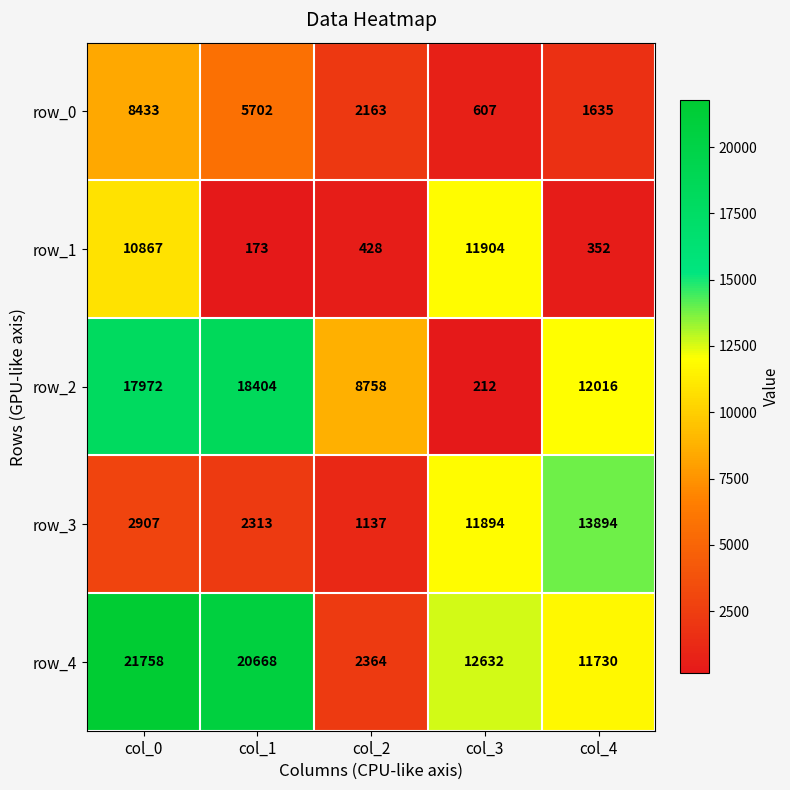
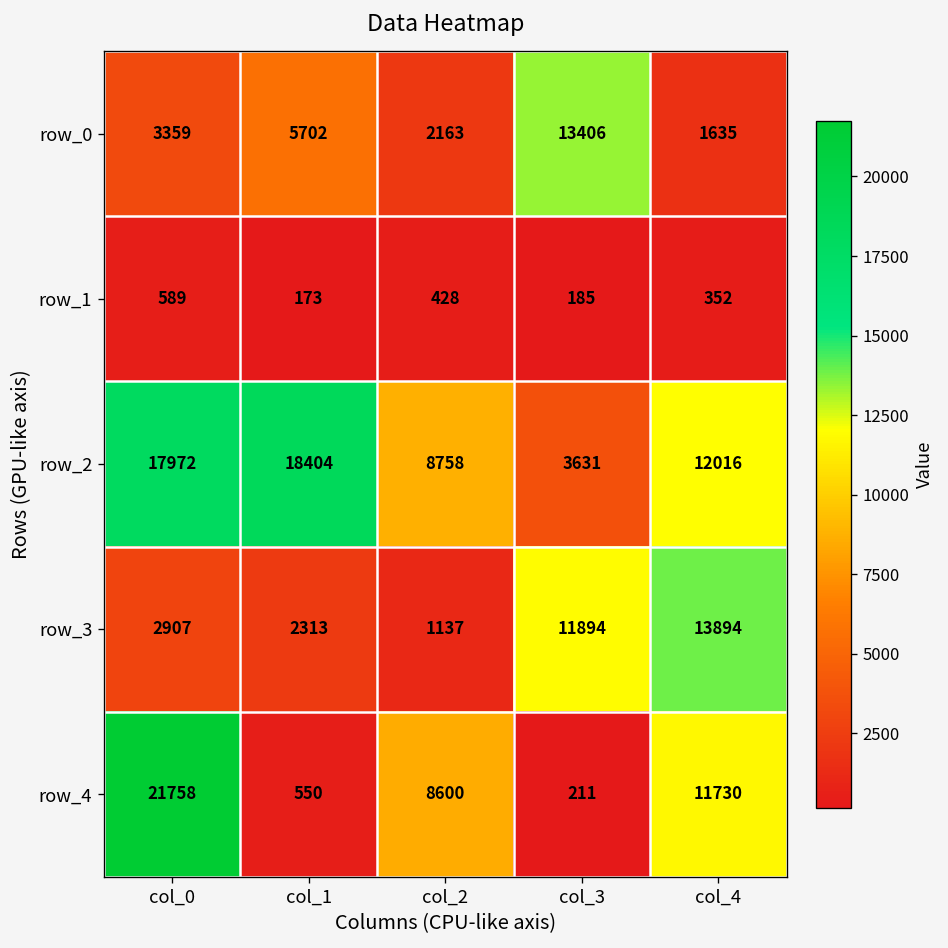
  {
    "row_0": {
-     "col_0": 8433,
+     "col_0": 3359,
      "col_1": 5702,
      "col_2": 2163,
-     "col_3": 607,
+     "col_3": 13406,
      "col_4": 1635
    },
    "row_1": {
-     "col_0": 10867,
+     "col_0": 589,
      "col_1": 173,
      "col_2": 428,
-     "col_3": 11904,
+     "col_3": 185,
      "col_4": 352
    },
    "row_2": {
      "col_0": 17972,
      "col_1": 18404,
      "col_2": 8758,
-     "col_3": 212,
+     "col_3": 3631,
      "col_4": 12016
    },
    "row_3": {
      "col_0": 2907,
      "col_1": 2313,
      "col_2": 1137,
      "col_3": 11894,
      "col_4": 13894
    },
    "row_4": {
      "col_0": 21758,
-     "col_1": 20668,
-     "col_2": 2364,
-     "col_3": 12632,
+     "col_1": 550,
+     "col_2": 8600,
+     "col_3": 211,
      "col_4": 11730
    }
  }
